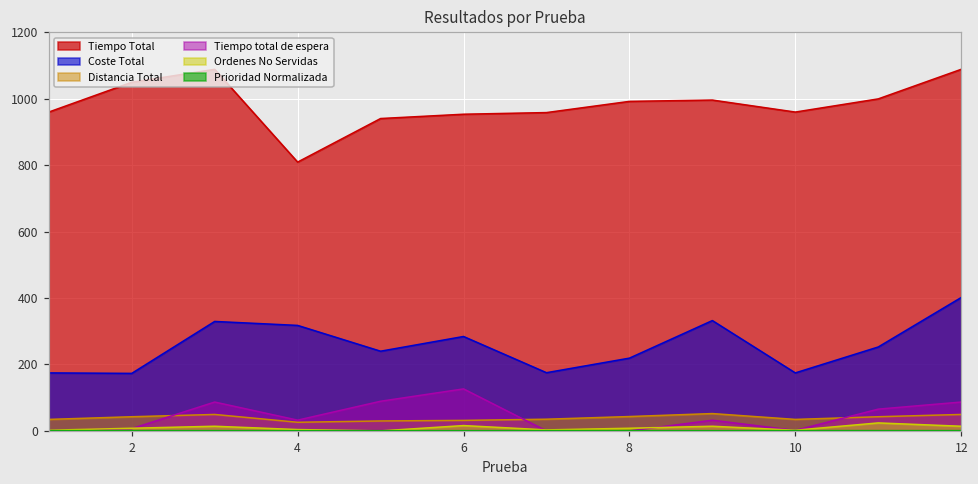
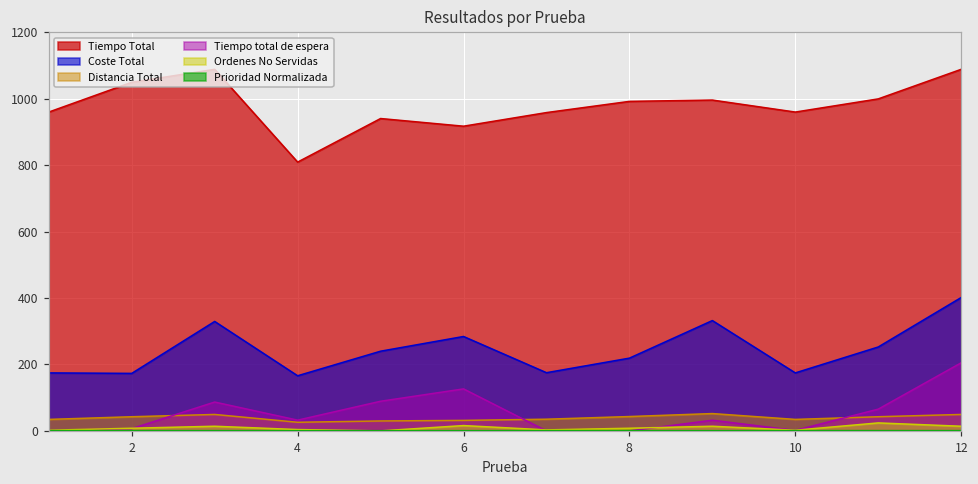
  {
    "Tiempo Total": {
      "4": 810,
-     "6": 950,
+     "6": 920,
      "8": 990,
      "10": 960,
      "12": 1090
    },
    "Coste Total": {
      "2": 170,
-     "4": 320,
+     "4": 170,
      "6": 280,
      "8": 220,
      "10": 170,
      "12": 400
    },
    "Tiempo total de espera": {
      "6": 130,
-     "12": 90
+     "12": 200
    },
    "Prioridad Normalizada": {
      "6": 0,
      "12": 0
    }
  }
